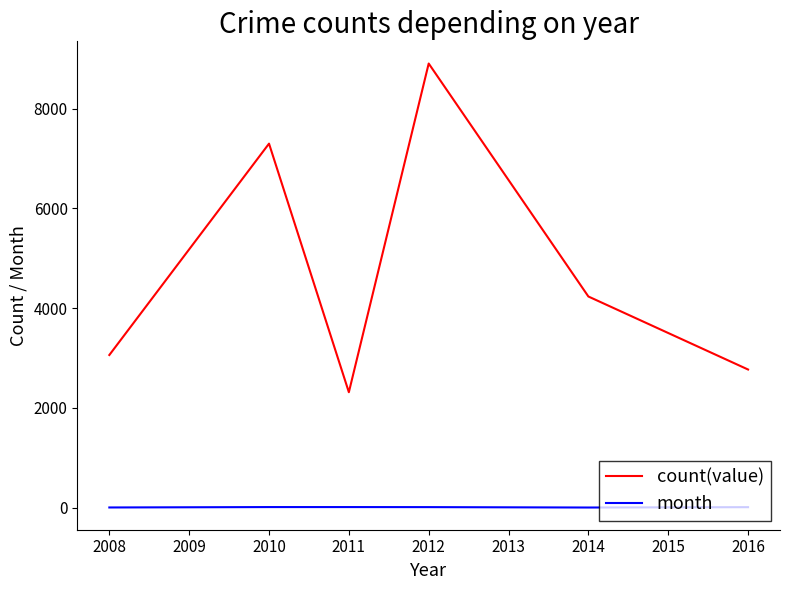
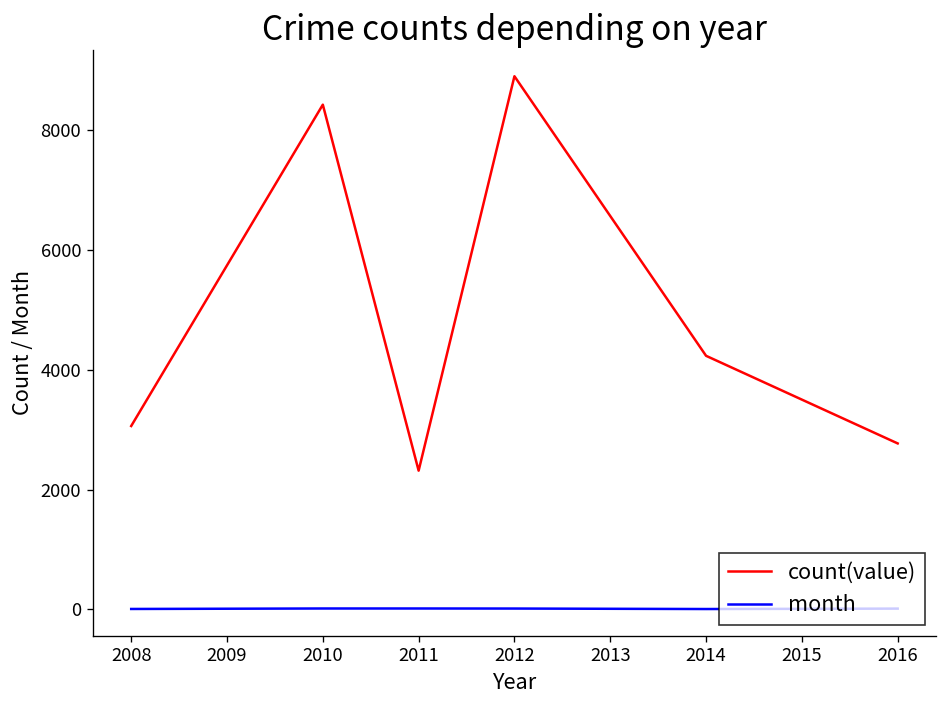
  {
    "count(value)": {
      "2008": 3100,
-     "2010": 7300,
+     "2010": 8400,
      "2011": 2300,
      "2012": 8900,
      "2014": 4200,
      "2016": 2800
    },
    "month": {
      "2008": 0,
      "2010": 0,
      "2011": 0,
      "2012": 0,
      "2014": 0
    }
  }
